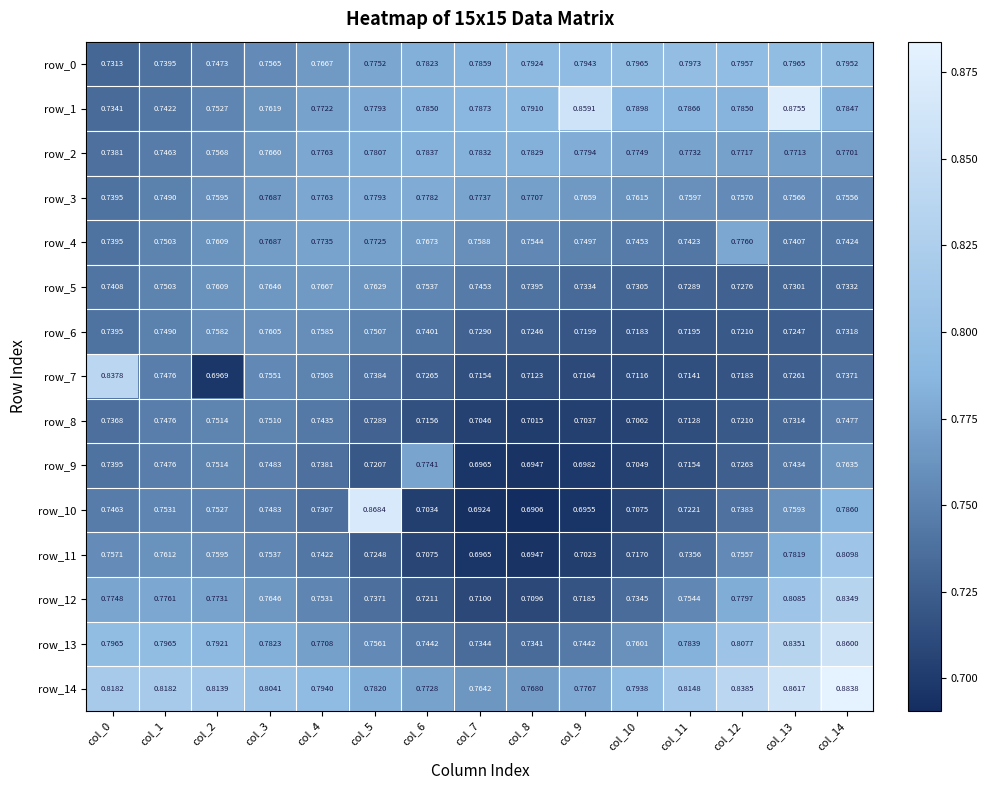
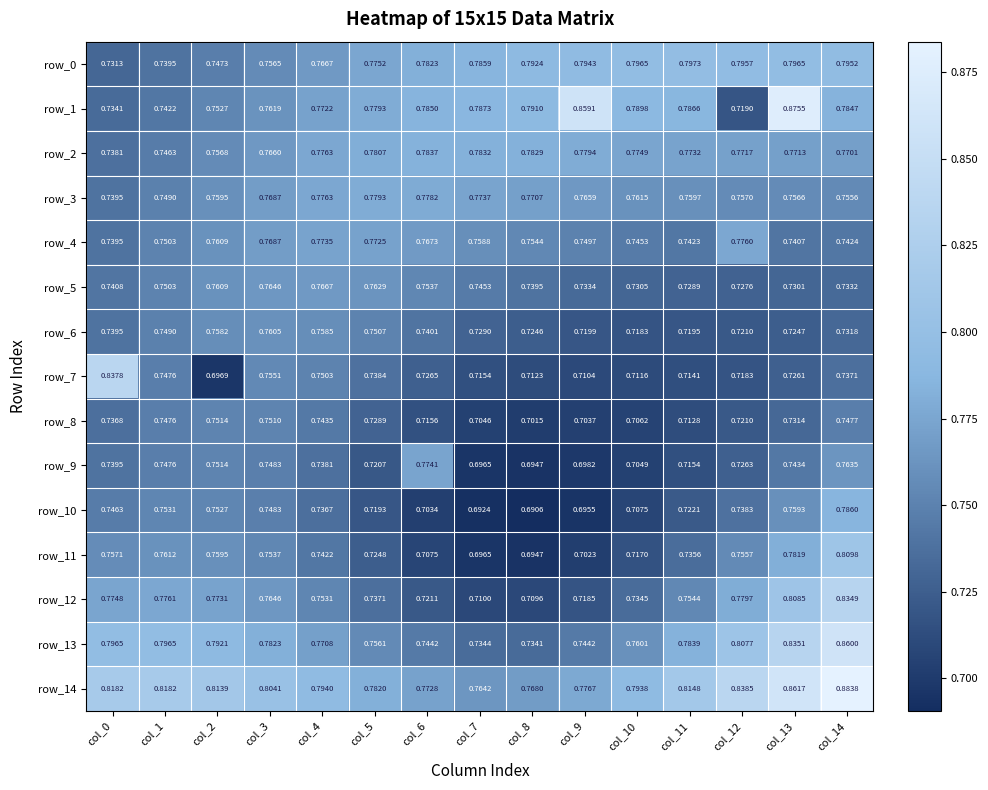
  {
    "row_1": {
      "col_0": 0.7341,
      "col_1": 0.7422,
      "col_2": 0.7527,
      "col_3": 0.7619,
      "col_4": 0.7722,
      "col_5": 0.7793,
      "col_6": 0.7850,
      "col_7": 0.7873,
      "col_8": 0.7910,
      "col_9": 0.8591,
      "col_10": 0.7898,
      "col_11": 0.7866,
-     "col_12": 0.7850,
+     "col_12": 0.7190,
      "col_13": 0.8755,
      "col_14": 0.7847
    },
    "row_10": {
      "col_0": 0.7463,
      "col_1": 0.7531,
      "col_2": 0.7527,
      "col_3": 0.7483,
      "col_4": 0.7367,
-     "col_5": 0.8684,
+     "col_5": 0.7193,
      "col_6": 0.7034,
      "col_7": 0.6924,
      "col_8": 0.6906,
      "col_9": 0.6955,
      "col_10": 0.7075,
      "col_11": 0.7221,
      "col_12": 0.7383,
      "col_13": 0.7593,
      "col_14": 0.7860
    }
  }
